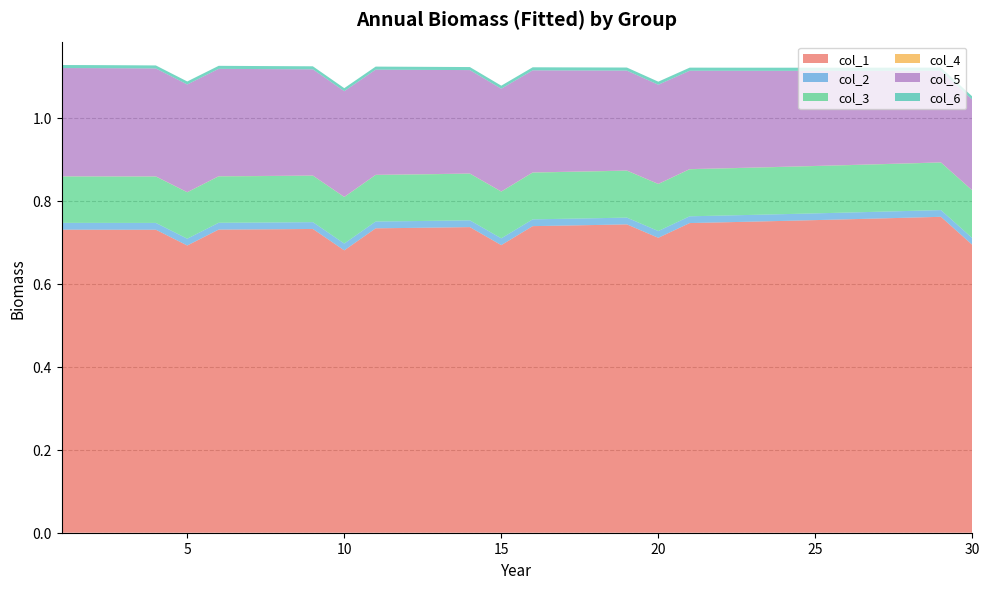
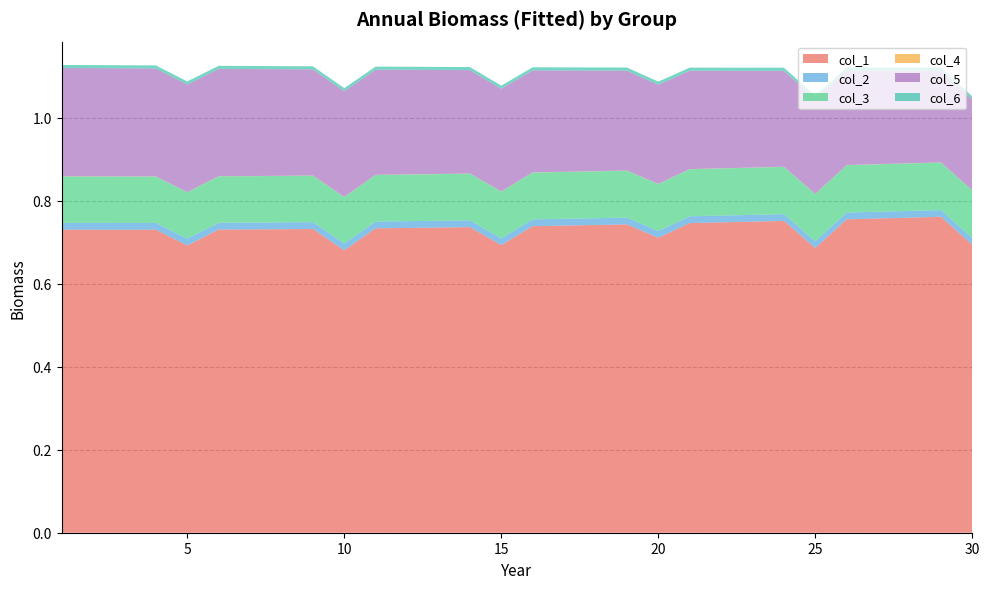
  {
    "col_1": {
      "5": 0.69,
      "10": 0.68,
      "15": 0.69,
      "20": 0.71,
-     "25": 0.75,
+     "25": 0.69,
      "30": 0.69
    },
    "col_2": {
      "5": 0.02,
      "10": 0.02,
      "15": 0.02,
      "20": 0.02,
      "25": 0.02,
      "30": 0.02
    },
    "col_5": {
      "5": 0.26,
      "10": 0.25,
      "15": 0.25,
      "20": 0.24,
      "30": 0.22
    }
  }
